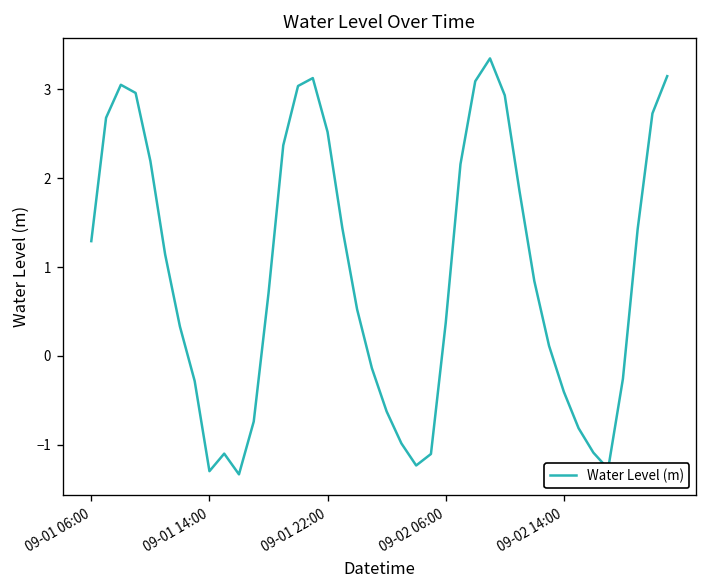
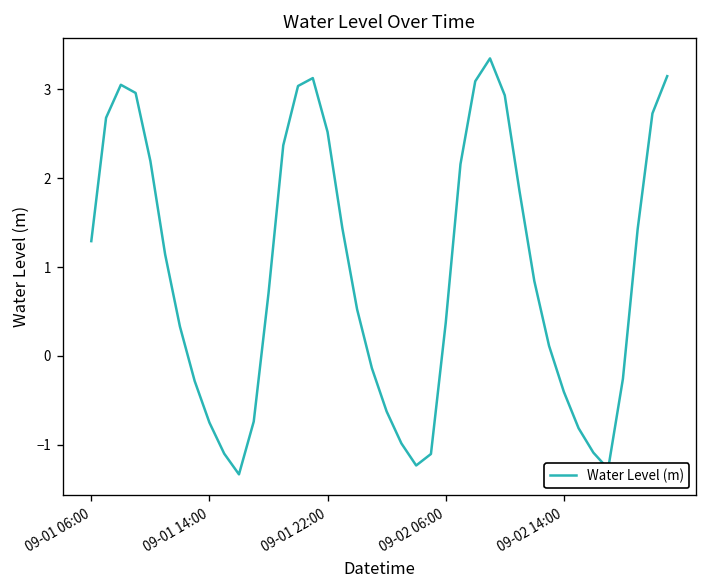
  {
    "09-01 06:00": 1.3,
-   "09-01 14:00": -1.3,
+   "09-01 14:00": -0.7,
    "09-01 22:00": 2.5,
    "09-02 06:00": 0.4,
    "09-02 14:00": -0.4
  }
